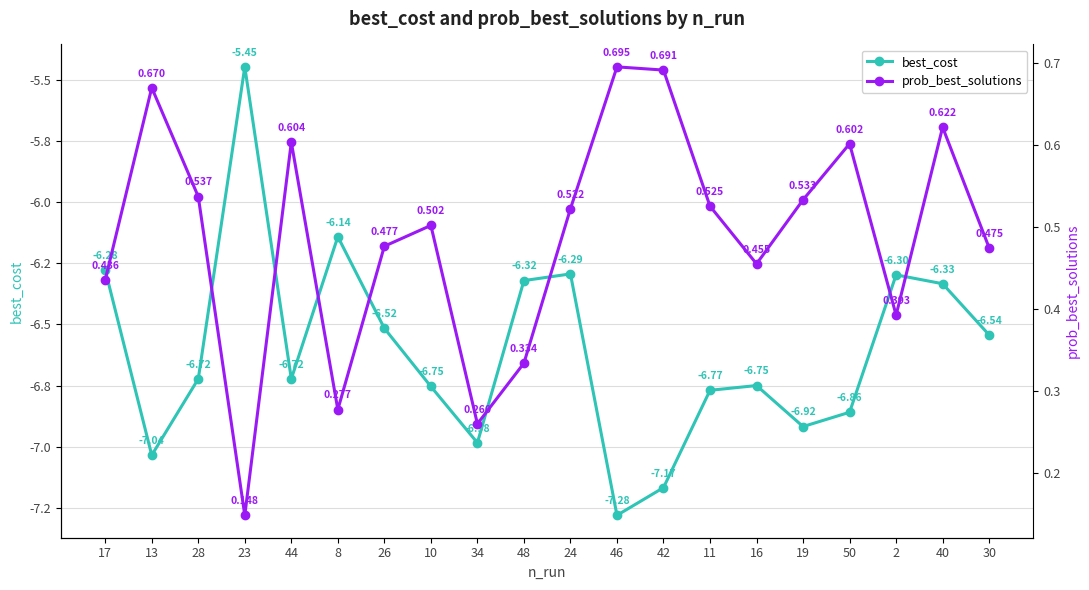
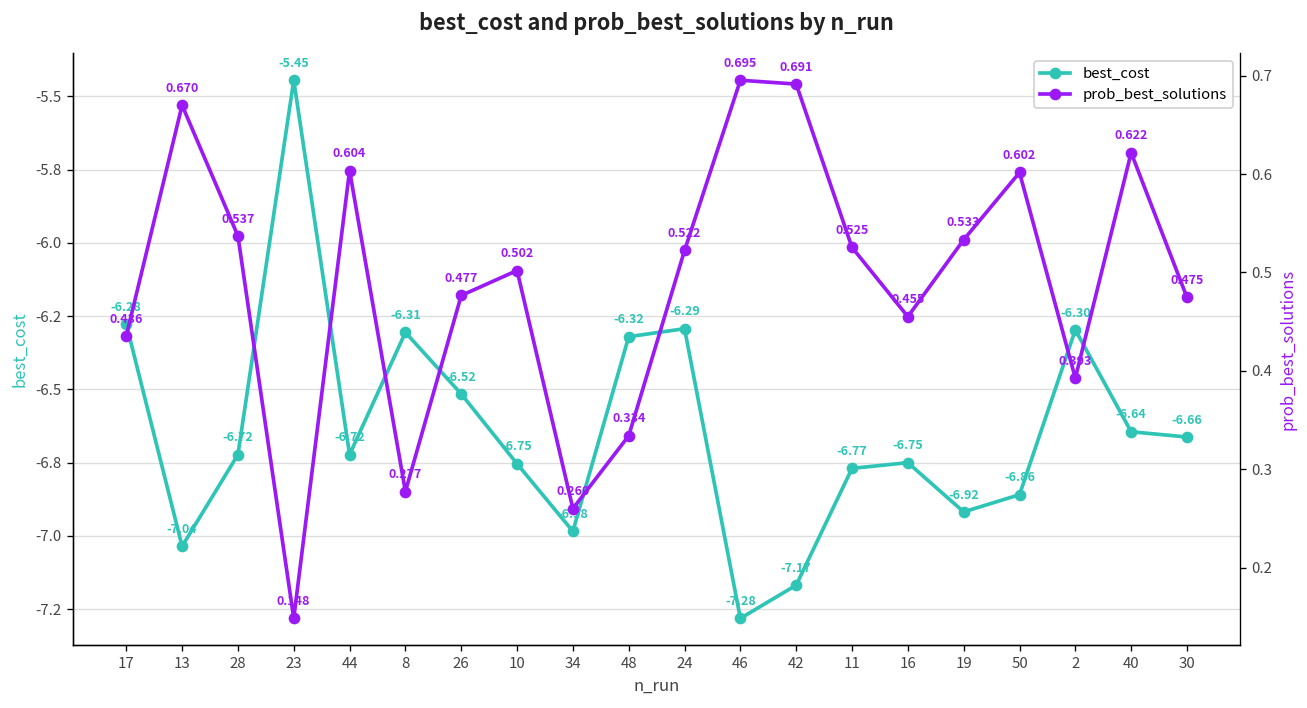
  {
    "best_cost": {
      "17": -6.28,
      "13": -7.04,
      "28": -6.72,
      "23": -5.45,
      "44": -6.72,
-     "8": -6.14,
+     "8": -6.31,
      "26": -6.52,
      "10": -6.75,
      "48": -6.32,
      "24": -6.29,
      "46": -7.28,
      "42": -7.17,
      "11": -6.77,
      "16": -6.75,
      "19": -6.92,
      "50": -6.86,
      "2": -6.30,
-     "40": -6.33,
-     "30": -6.54
+     "40": -6.64,
+     "30": -6.66
    },
    "prob_best_solutions": {
      "13": 0.670,
      "28": 0.537,
      "23": 0.148,
      "44": 0.604,
      "8": 0.277,
      "26": 0.477,
      "10": 0.502,
      "34": 0.260,
      "48": 0.334,
      "24": 0.522,
      "46": 0.695,
      "42": 0.691,
      "11": 0.525,
      "16": 0.455,
      "19": 0.533,
      "50": 0.602,
      "2": 0.393,
      "40": 0.622,
      "30": 0.475
    }
  }
